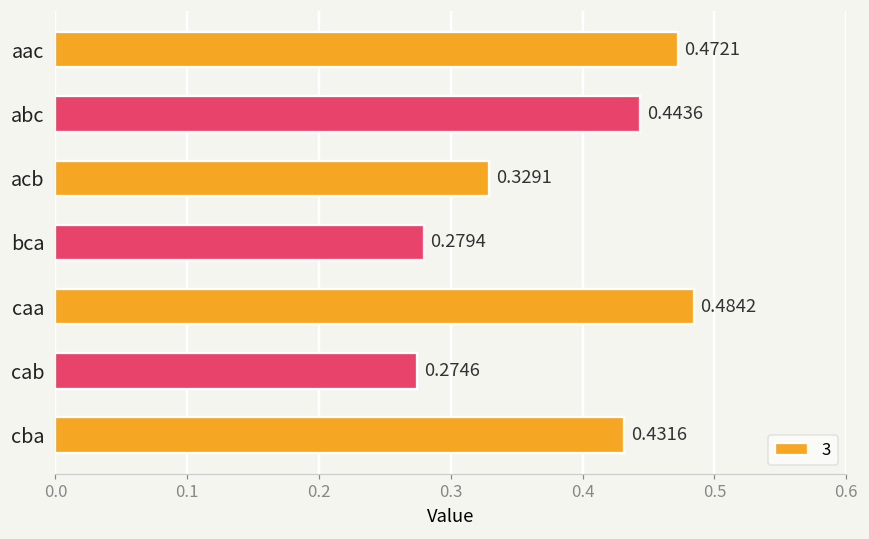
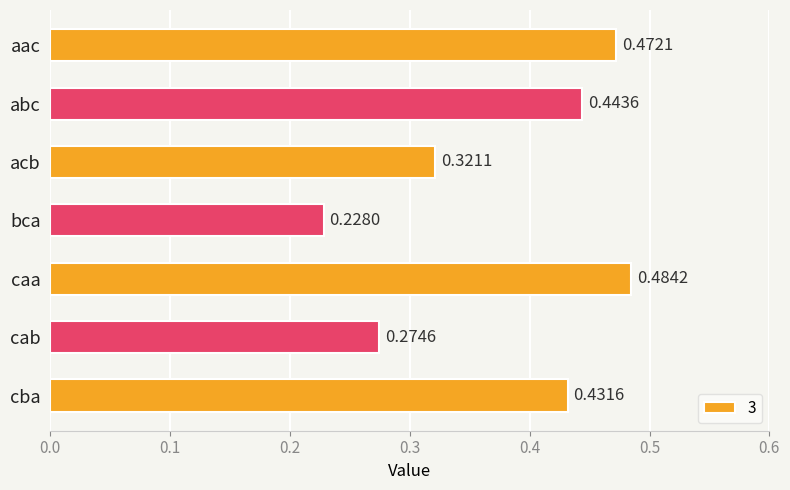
  {
    "aac": 0.4721,
    "abc": 0.4436,
-   "acb": 0.3291,
-   "bca": 0.2794,
+   "acb": 0.3211,
+   "bca": 0.2280,
    "caa": 0.4842,
    "cab": 0.2746,
    "cba": 0.4316
  }
